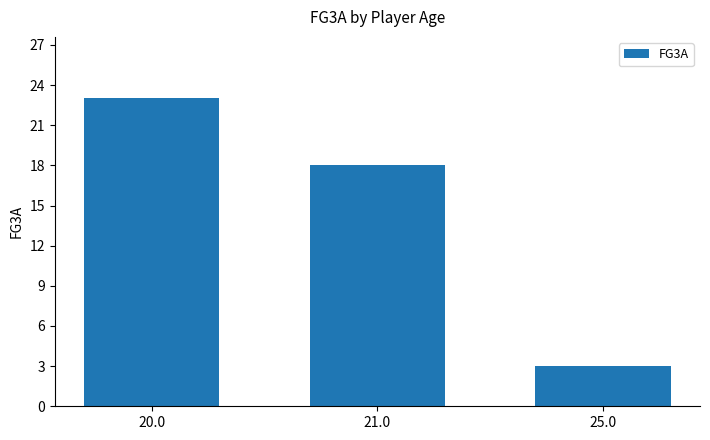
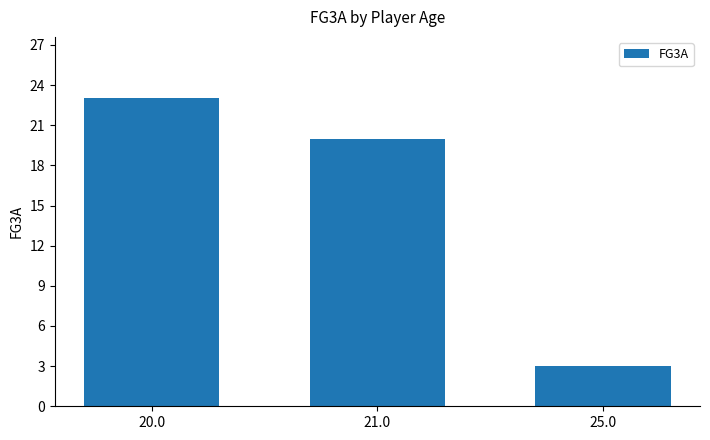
  {
    "20.0": 23,
-   "21.0": 18,
+   "21.0": 20,
    "25.0": 3
  }
